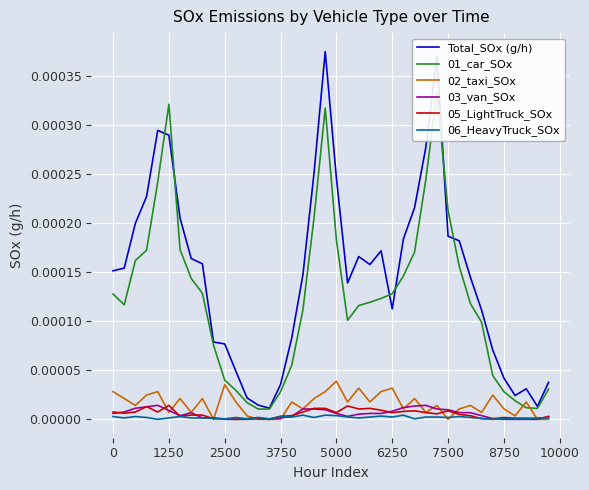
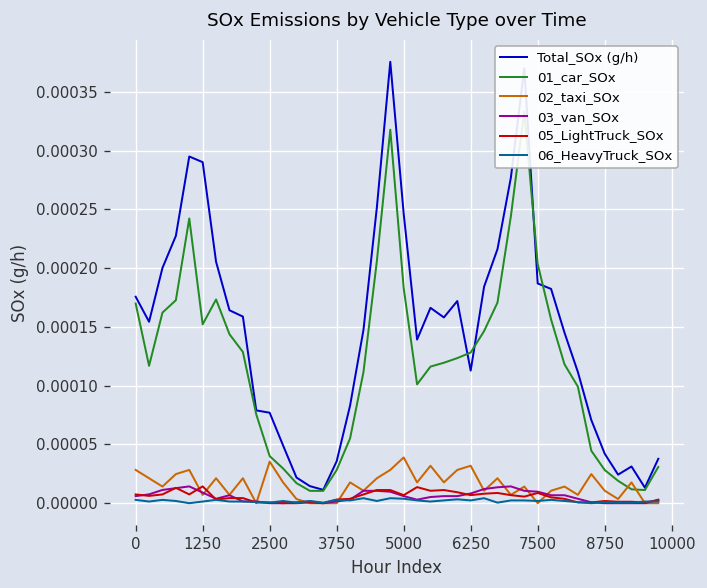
  {
    "Total_SOx (g/h)": {
-     "0": 0.00015,
+     "0": 0.00018,
      "1250": 0.00029,
      "2500": 0.00008,
      "3750": 0.00004,
      "5000": 0.00025,
      "6250": 0.00011,
      "7500": 0.00019,
      "8750": 0.00004
    },
    "01_car_SOx": {
-     "0": 0.00013,
-     "1250": 0.00032,
+     "0": 0.00017,
+     "1250": 0.00015,
      "2500": 0.00004,
      "3750": 0.00003,
      "5000": 0.00018,
      "6250": 0.00013,
-     "7500": 0.00021,
+     "7500": 0.00020,
      "8750": 0.00003
    },
    "02_taxi_SOx": {
      "0": 0.00003,
      "2500": 0.00004,
      "5000": 0.00004,
      "6250": 0.00003,
      "8750": 0.00001
    },
    "05_LightTruck_SOx": {
      "1250": 0.00001
    },
    "06_HeavyTruck_SOx": {
      "0": 0.00000,
      "1250": 0.00000,
      "6250": 0.00000
    }
  }
